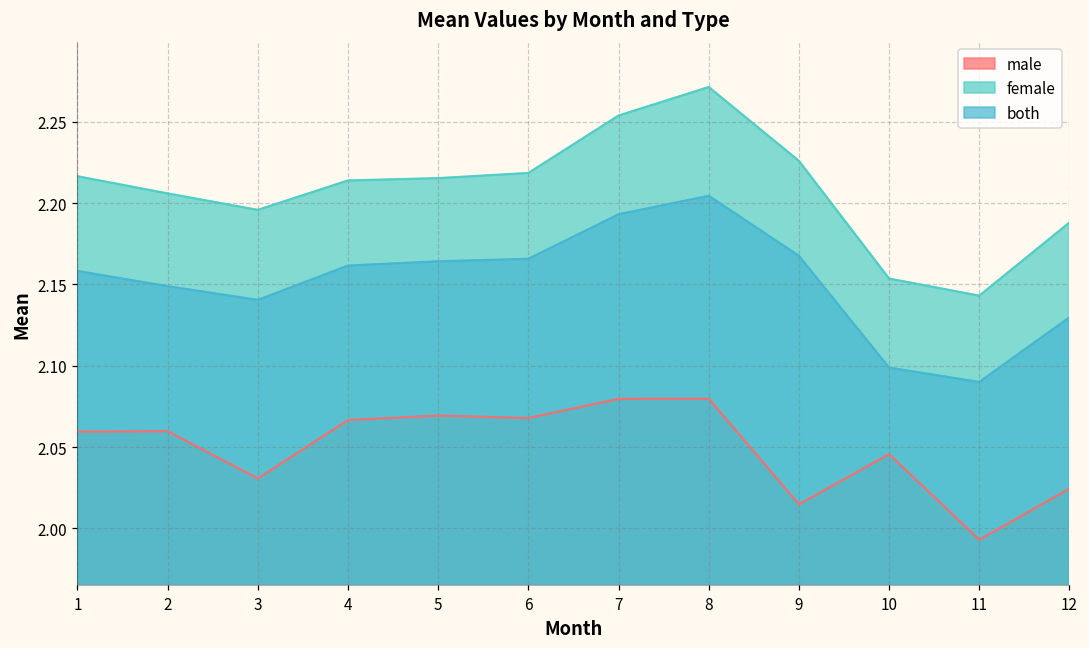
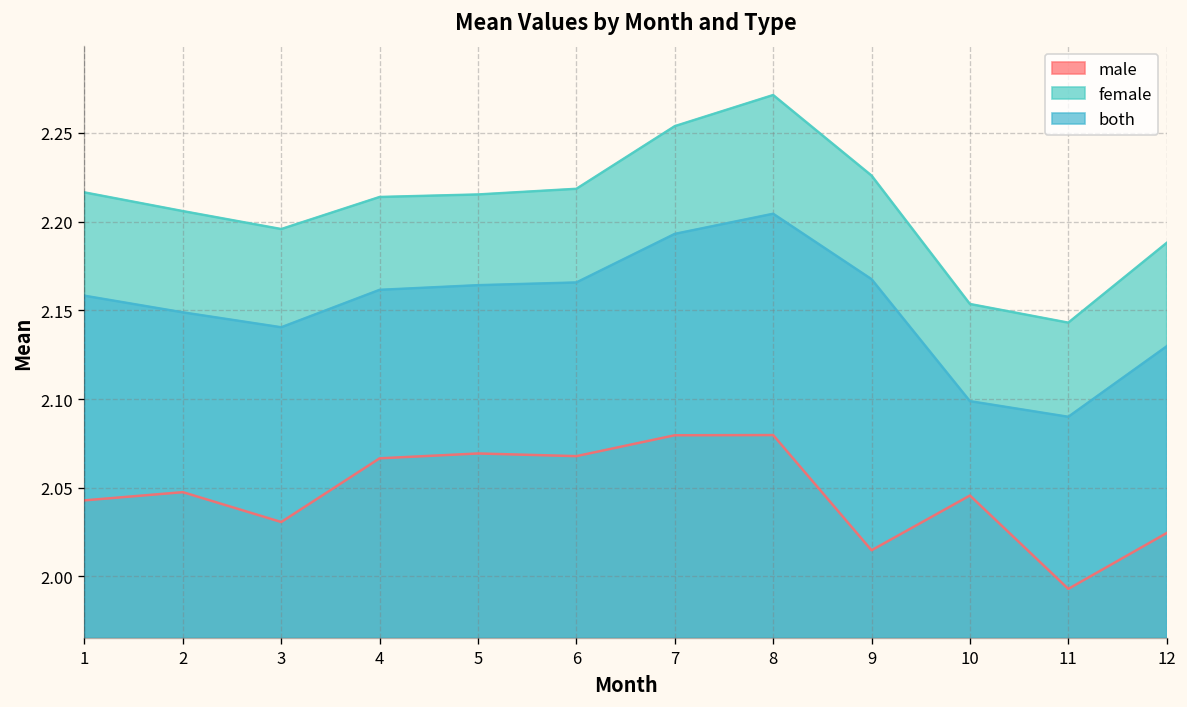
  {
    "male": {
-     "1": 2.059,
-     "2": 2.060,
+     "1": 2.043,
+     "2": 2.048,
      "3": 2.031,
      "4": 2.067,
      "5": 2.069,
      "6": 2.068,
      "7": 2.080,
      "8": 2.080,
      "9": 2.015,
      "10": 2.046,
      "11": 1.993,
      "12": 2.024
    }
  }
